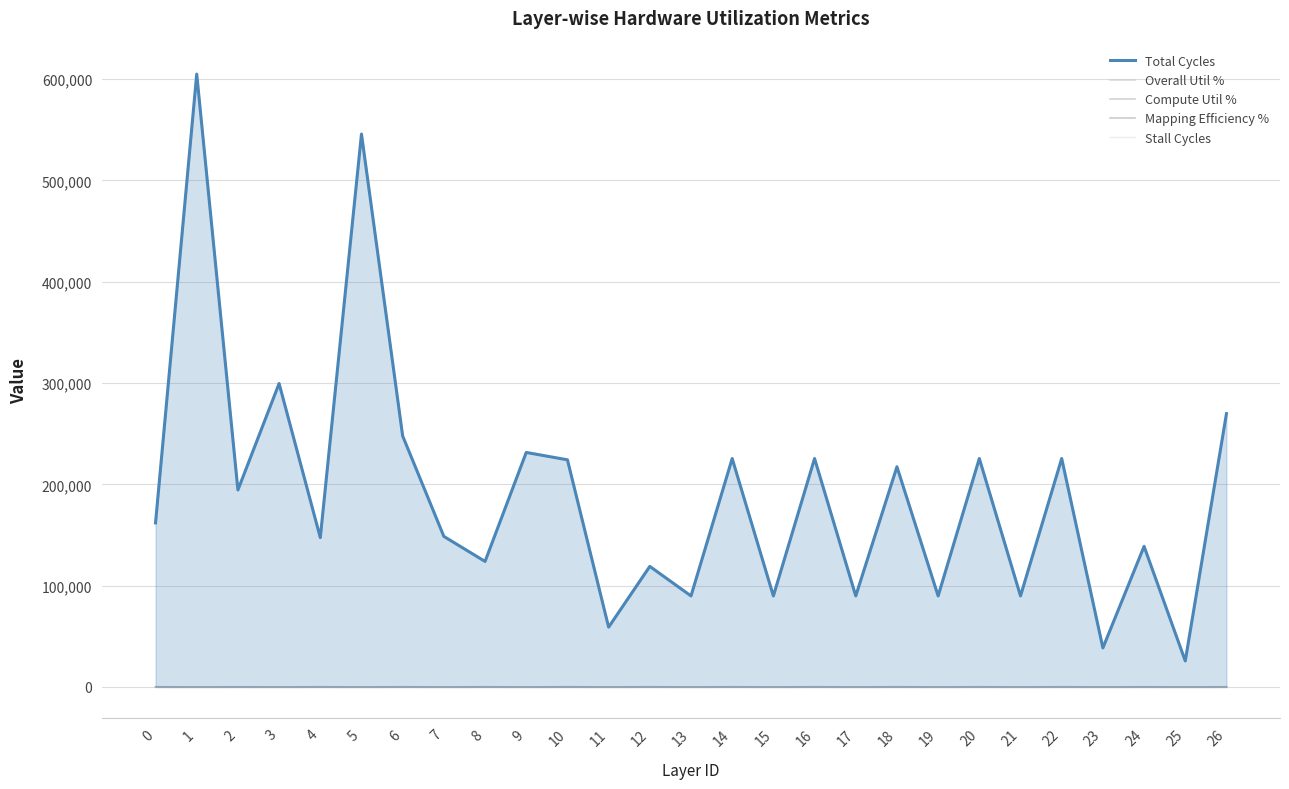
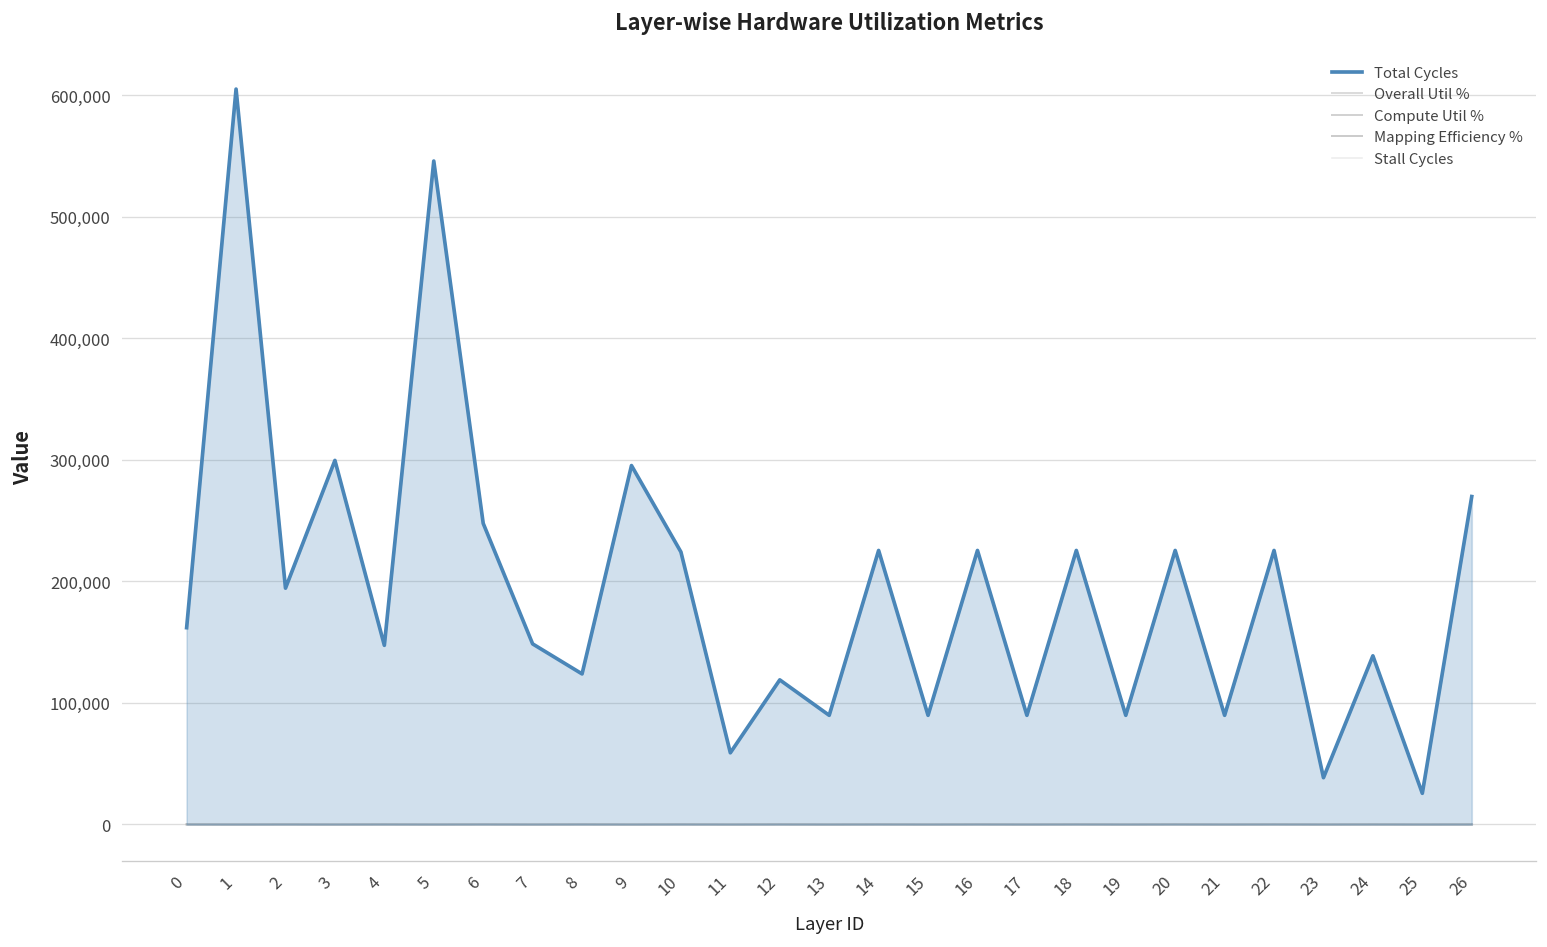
  {
    "Total Cycles": {
      "0": "162,000",
      "1": "605,000",
      "2": "194,000",
      "3": "300,000",
      "4": "147,000",
      "5": "546,000",
      "6": "248,000",
      "7": "149,000",
      "8": "124,000",
-     "9": "231,000",
+     "9": "295,000",
      "10": "224,000",
      "11": "59,000",
      "12": "119,000",
      "13": "90,000",
      "14": "225,000",
      "15": "90,000",
      "16": "225,000",
      "17": "90,000",
-     "18": "217,000",
+     "18": "225,000",
      "19": "90,000",
      "20": "225,000",
      "21": "90,000",
      "22": "225,000",
      "23": "38,000",
      "24": "139,000",
      "25": "26,000",
      "26": "270,000"
    },
    "Stall Cycles": {
      "0": "0",
      "1": "0",
      "2": "0",
      "3": "0",
      "4": "0",
      "5": "0",
      "6": "0",
      "7": "0",
      "8": "0",
      "9": "0",
      "10": "0",
      "11": "0",
      "12": "0",
      "13": "0",
      "14": "0",
      "15": "0",
      "16": "0",
      "17": "0",
      "18": "0",
      "19": "0",
      "20": "0",
      "21": "0",
      "22": "0",
      "23": "0",
      "24": "0",
      "25": "0",
      "26": "0"
    }
  }
